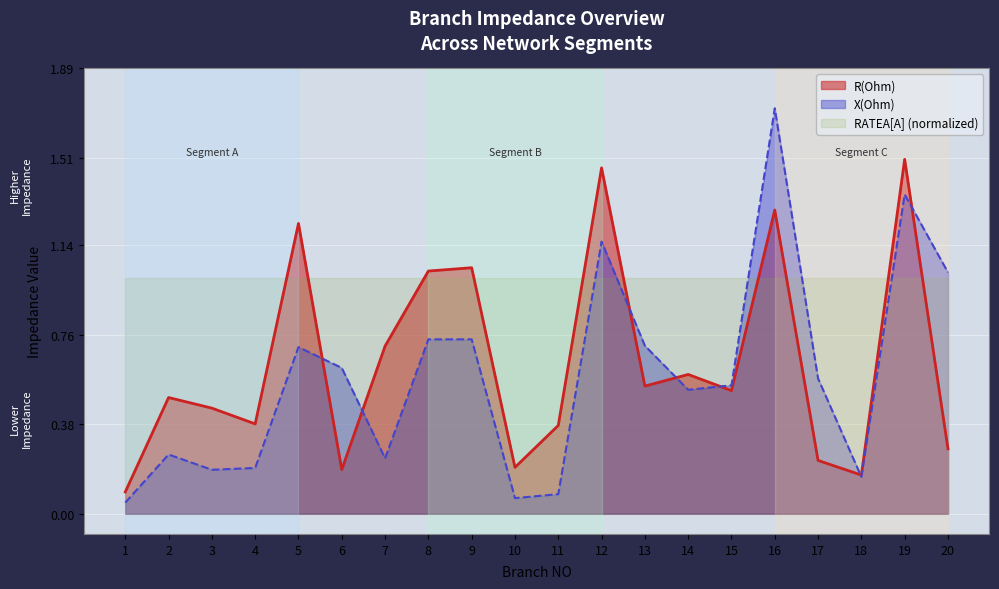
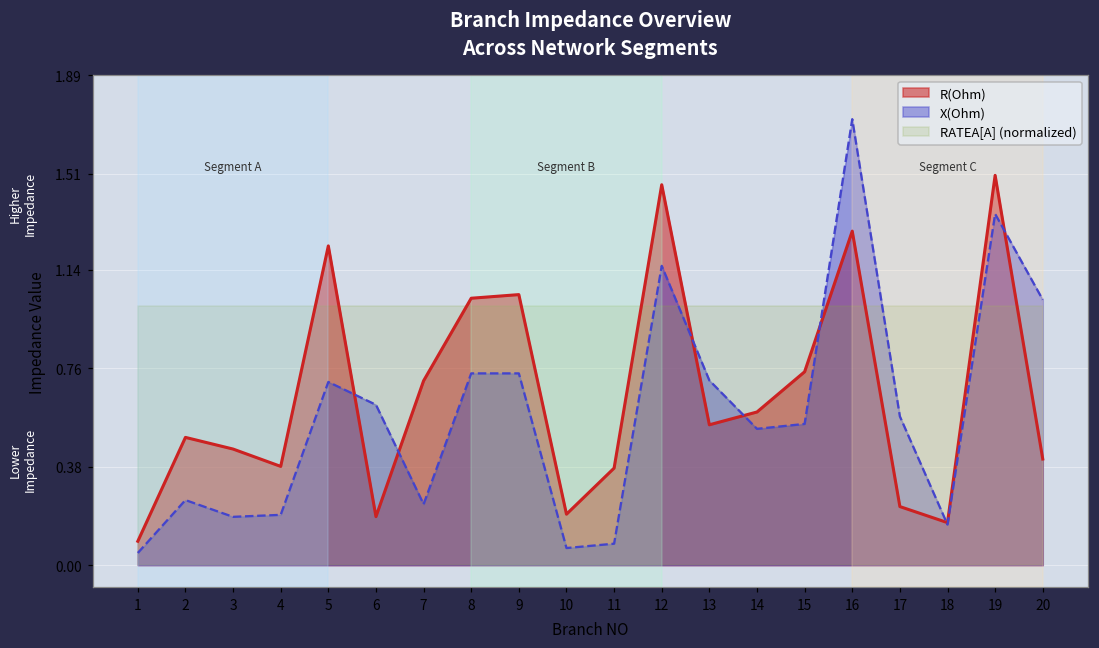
  {
    "R(Ohm)": {
      "1": 0.09,
      "2": 0.49,
      "3": 0.45,
      "4": 0.38,
      "5": 1.23,
      "6": 0.19,
      "7": 0.71,
      "8": 1.03,
      "9": 1.04,
      "10": 0.20,
      "11": 0.37,
      "12": 1.47,
      "13": 0.54,
      "14": 0.59,
-     "15": 0.52,
+     "15": 0.75,
      "16": 1.29,
      "17": 0.23,
      "19": 1.50,
-     "20": 0.28
+     "20": 0.41
    },
    "X(Ohm)": {
      "1": 0.05,
      "2": 0.25,
      "3": 0.19,
      "4": 0.19,
      "5": 0.71,
      "6": 0.62,
      "7": 0.24,
      "8": 0.74,
      "9": 0.74,
      "10": 0.07,
      "11": 0.08,
      "12": 1.16,
      "13": 0.71,
      "14": 0.53,
      "15": 0.55,
      "16": 1.72,
      "17": 0.57,
      "19": 1.36,
      "20": 1.02
    },
    "RATEA[A] (normalized)": {
      "1": 1.00,
      "2": 1.00,
      "3": 1.00,
      "4": 1.00,
      "5": 1.00,
      "6": 1.00,
      "7": 1.00,
      "8": 1.00,
      "9": 1.00,
      "10": 1.00,
      "11": 1.00,
      "12": 1.00,
      "13": 1.00,
      "14": 1.00,
      "15": 1.00,
      "16": 1.00,
      "17": 1.00,
      "18": 1.00,
      "19": 1.00,
      "20": 1.00
    }
  }
